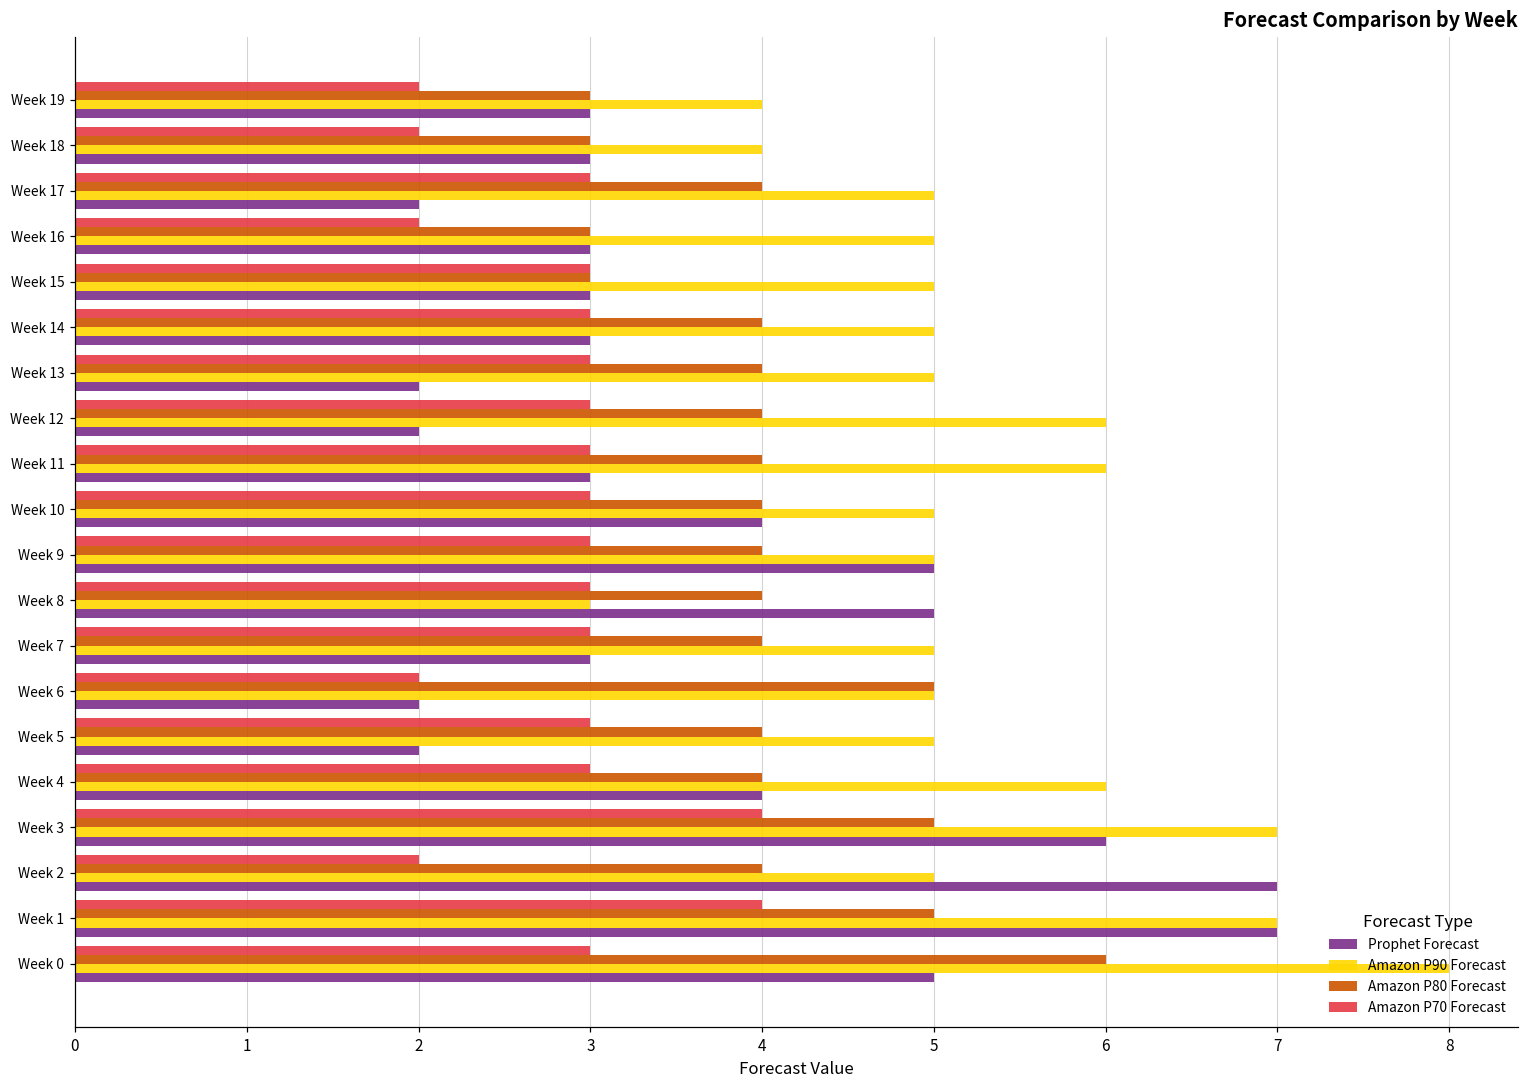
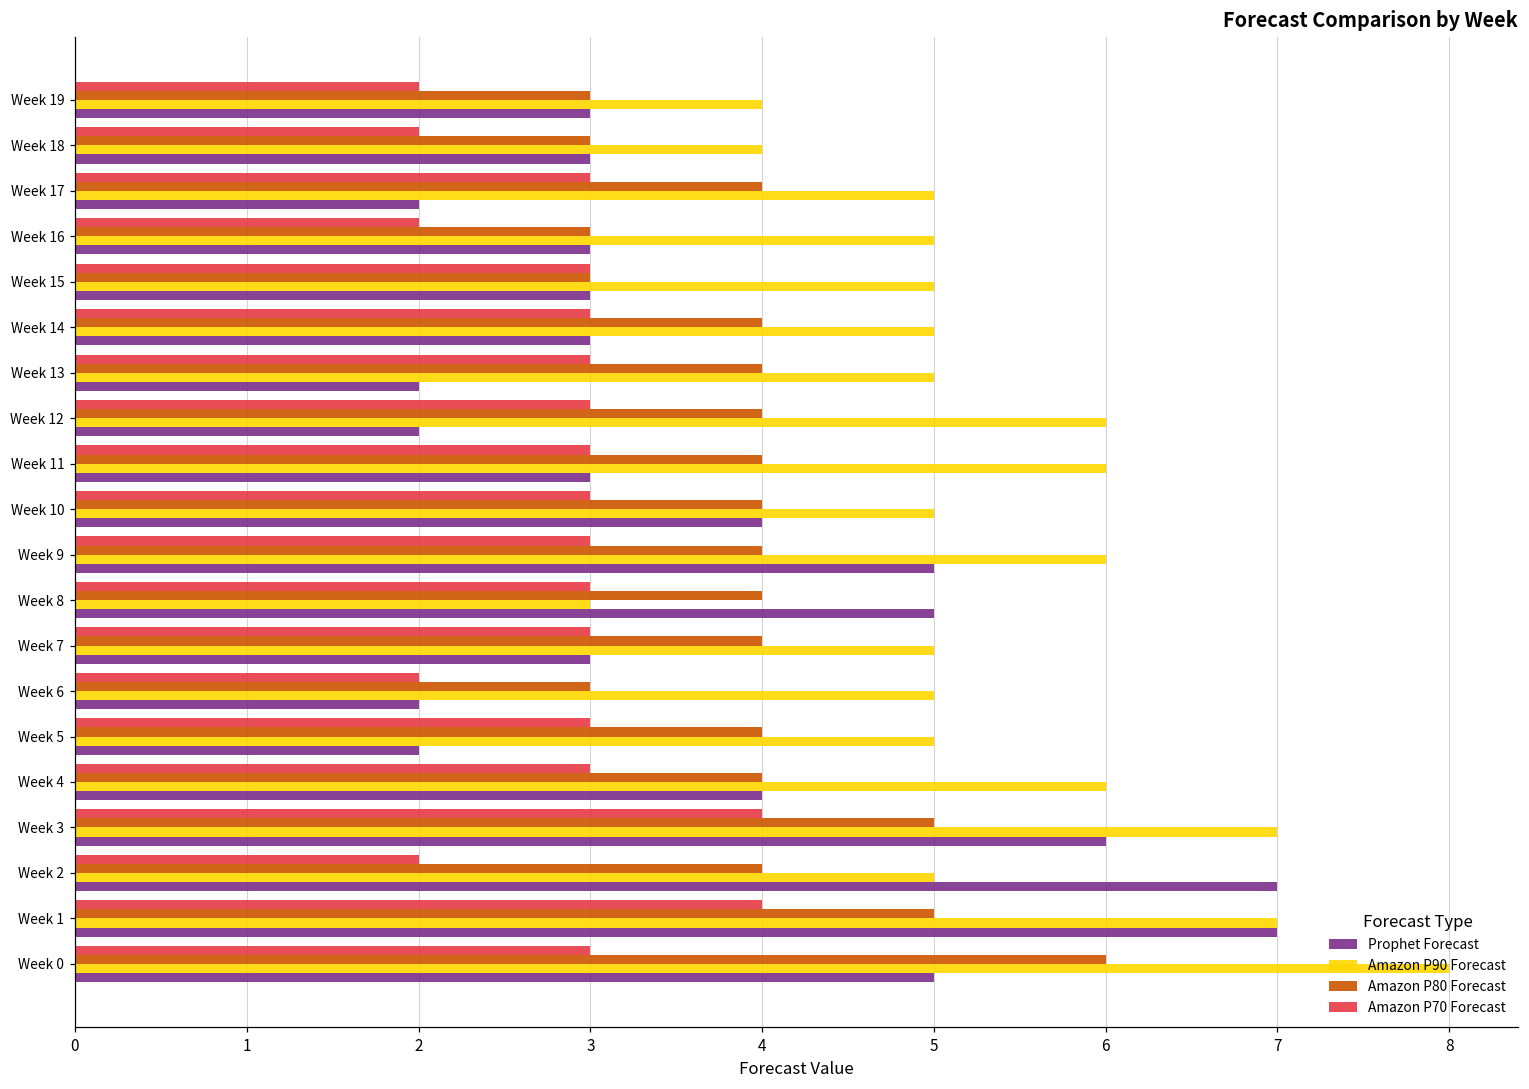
  {
    "Prophet Forecast": {
      "Week 19": 3,
      "Week 18": 3,
      "Week 17": 2,
      "Week 16": 3,
      "Week 15": 3,
      "Week 14": 3,
      "Week 13": 2,
      "Week 12": 2,
      "Week 11": 3,
      "Week 10": 4,
      "Week 9": 5,
      "Week 8": 5,
      "Week 7": 3,
      "Week 6": 2,
      "Week 5": 2,
      "Week 4": 4,
      "Week 3": 6,
      "Week 2": 7,
      "Week 1": 7,
      "Week 0": 5
    },
    "Amazon P90 Forecast": {
      "Week 19": 4,
      "Week 18": 4,
      "Week 17": 5,
      "Week 16": 5,
      "Week 15": 5,
      "Week 14": 5,
      "Week 13": 5,
      "Week 12": 6,
      "Week 11": 6,
      "Week 10": 5,
-     "Week 9": 5,
+     "Week 9": 6,
      "Week 8": 3,
      "Week 7": 5,
      "Week 6": 5,
      "Week 5": 5,
      "Week 4": 6,
      "Week 3": 7,
      "Week 2": 5,
      "Week 1": 7,
      "Week 0": 8
    },
    "Amazon P80 Forecast": {
      "Week 19": 3,
      "Week 18": 3,
      "Week 17": 4,
      "Week 16": 3,
      "Week 15": 3,
      "Week 14": 4,
      "Week 13": 4,
      "Week 12": 4,
      "Week 11": 4,
      "Week 10": 4,
      "Week 9": 4,
      "Week 8": 4,
      "Week 7": 4,
-     "Week 6": 5,
+     "Week 6": 3,
      "Week 5": 4,
      "Week 4": 4,
      "Week 3": 5,
      "Week 2": 4,
      "Week 1": 5,
      "Week 0": 6
    },
    "Amazon P70 Forecast": {
      "Week 19": 2,
      "Week 18": 2,
      "Week 17": 3,
      "Week 16": 2,
      "Week 15": 3,
      "Week 14": 3,
      "Week 13": 3,
      "Week 12": 3,
      "Week 11": 3,
      "Week 10": 3,
      "Week 9": 3,
      "Week 8": 3,
      "Week 7": 3,
      "Week 6": 2,
      "Week 5": 3,
      "Week 4": 3,
      "Week 3": 4,
      "Week 2": 2,
      "Week 1": 4,
      "Week 0": 3
    }
  }
